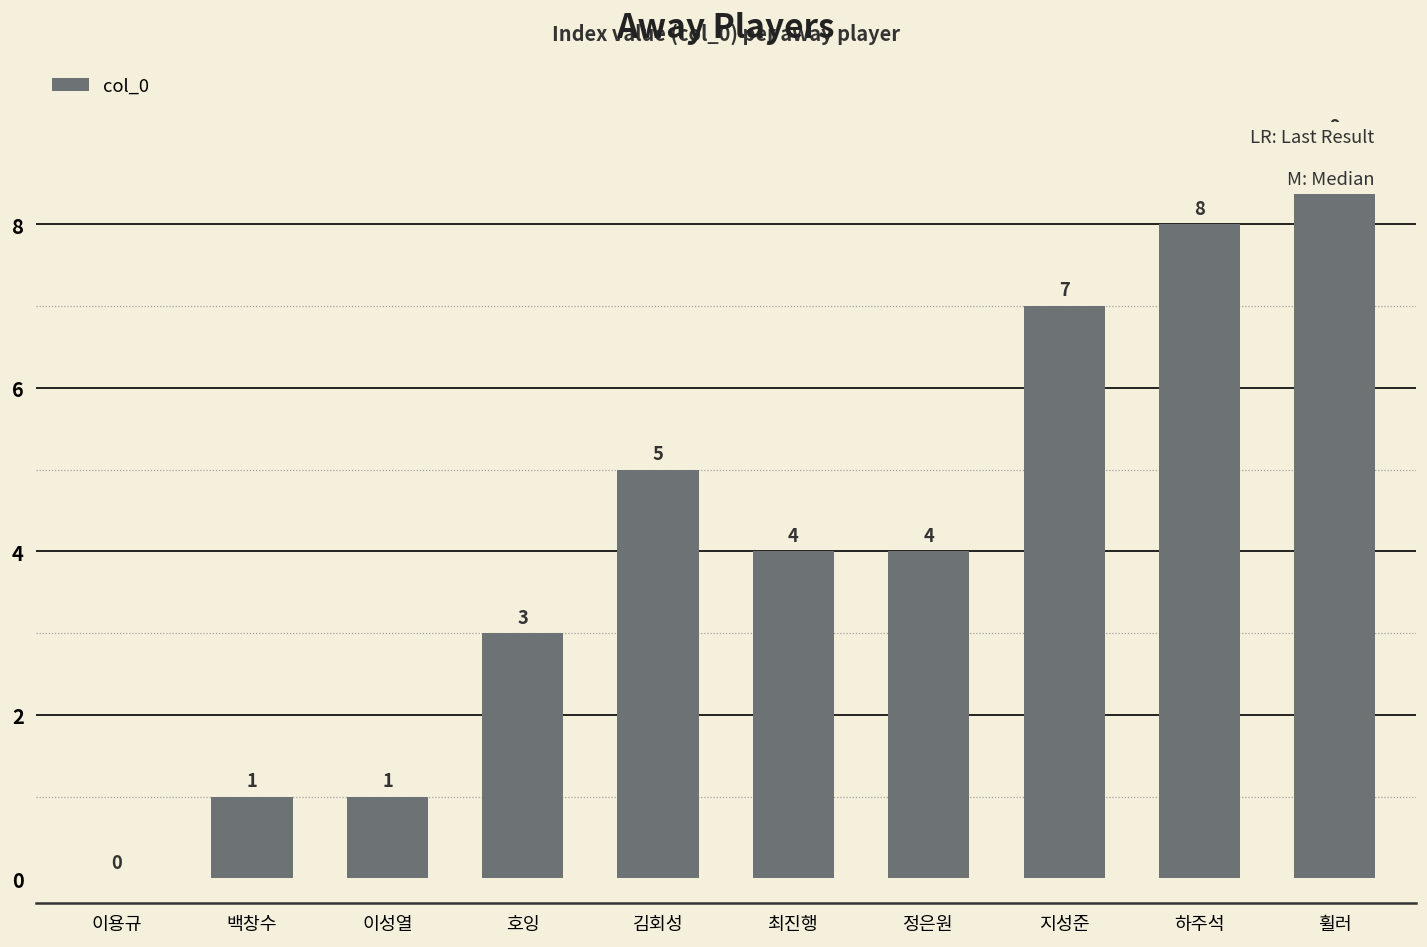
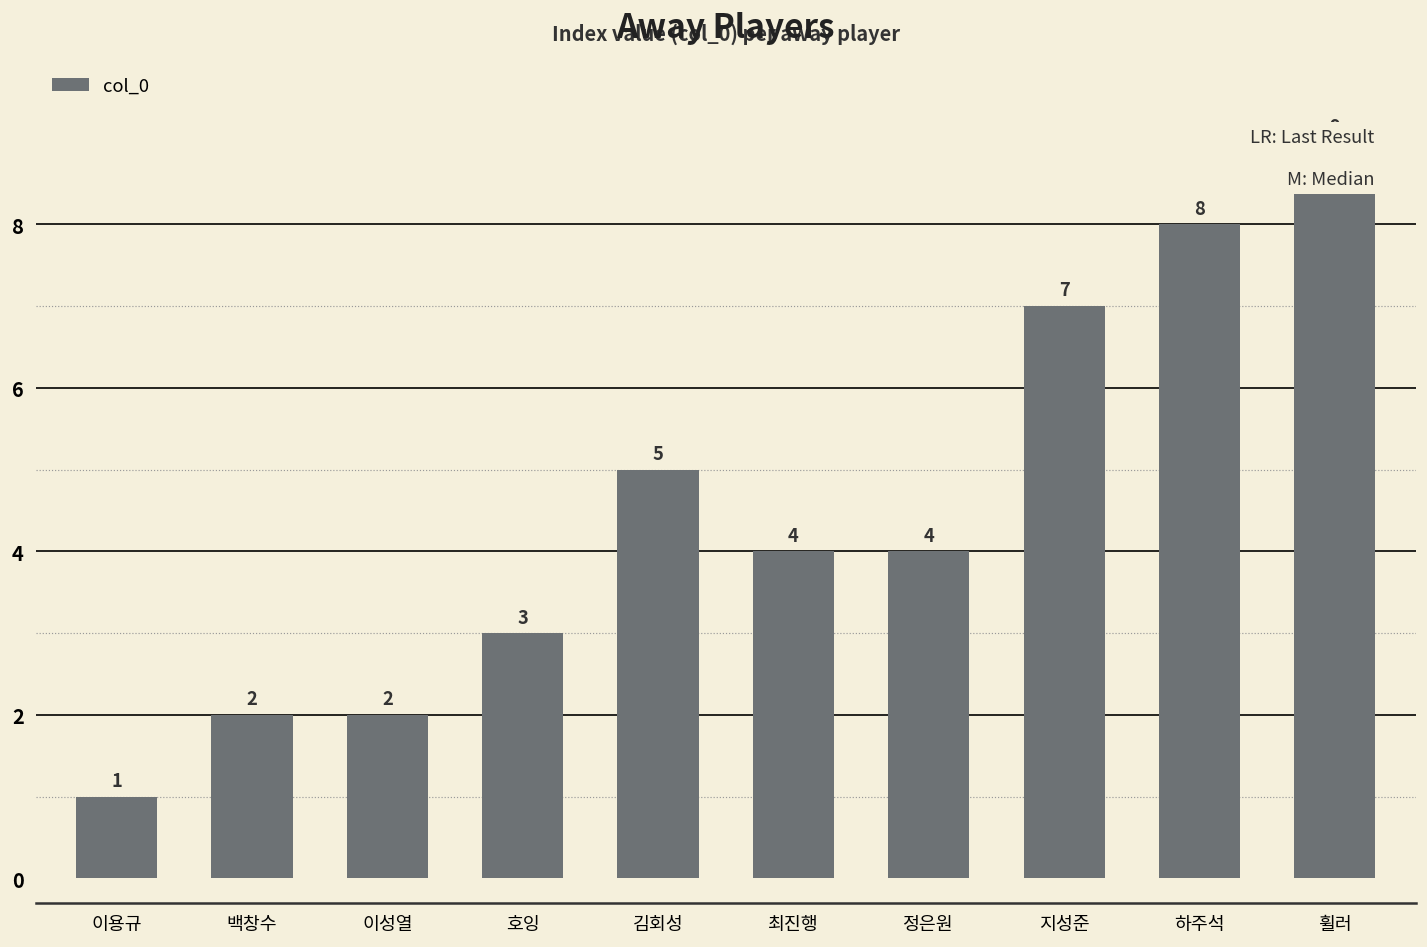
  {
-   "이용규": 0,
-   "백창수": 1,
-   "이성열": 1,
+   "이용규": 1,
+   "백창수": 2,
+   "이성열": 2,
    "호잉": 3,
    "김회성": 5,
    "최진행": 4,
    "정은원": 4,
    "지성준": 7,
    "하주석": 8
  }
